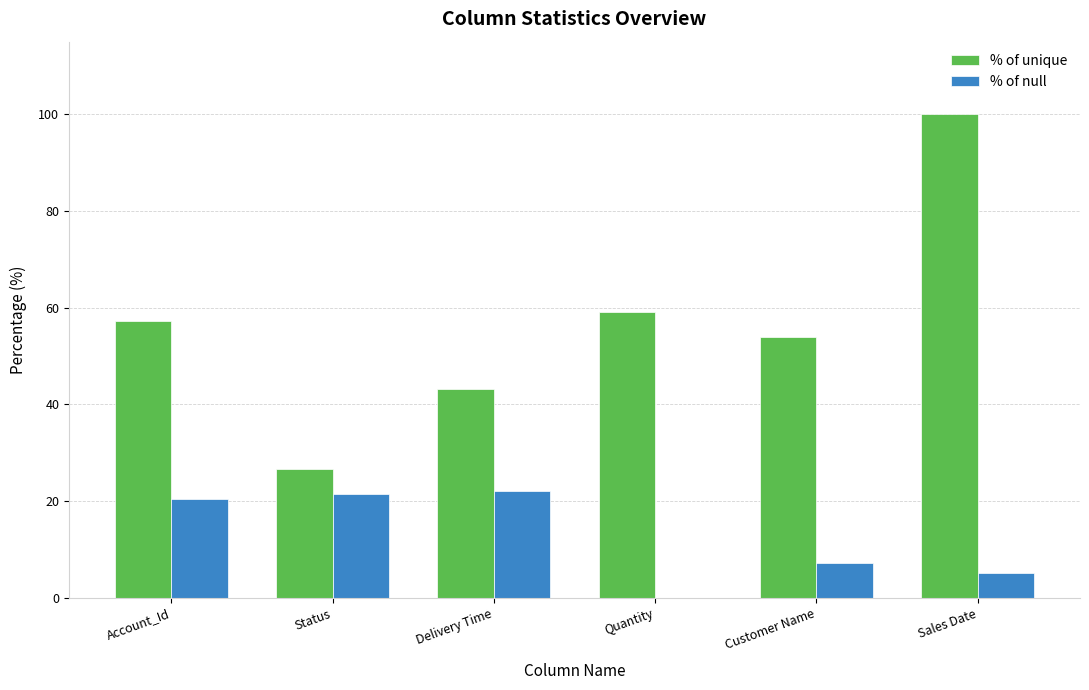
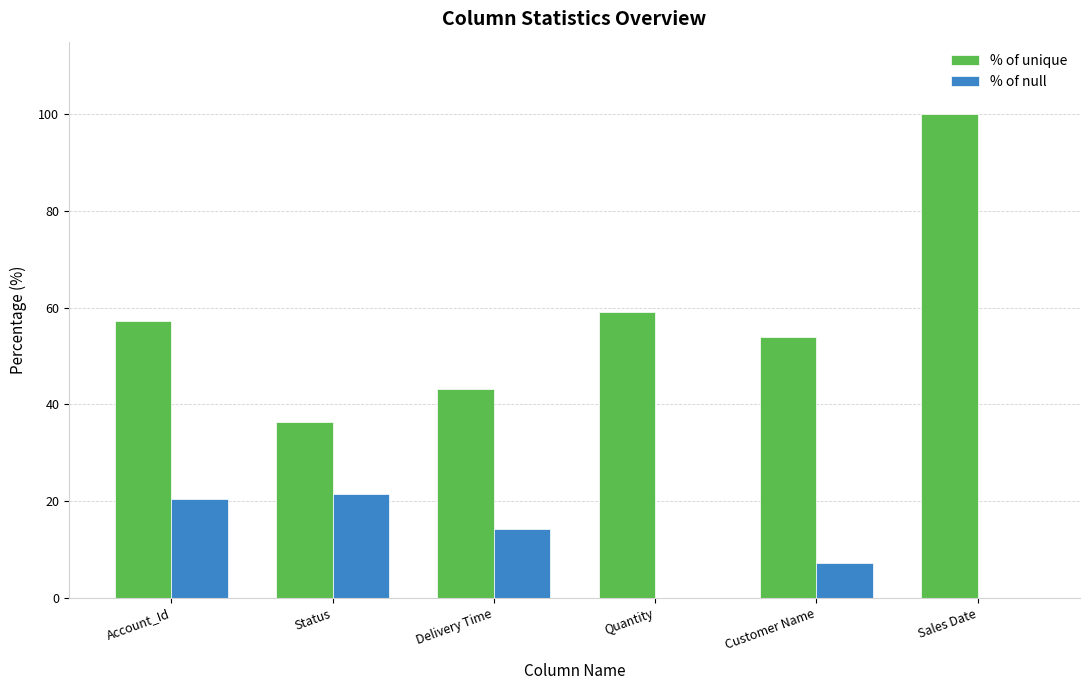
  {
    "% of unique": {
      "Account_Id": 57,
-     "Status": 27,
+     "Status": 36,
      "Delivery Time": 43,
      "Quantity": 59,
      "Customer Name": 54,
      "Sales Date": 100
    },
    "% of null": {
      "Account_Id": 20,
      "Status": 21,
-     "Delivery Time": 22,
+     "Delivery Time": 14,
      "Quantity": 0,
      "Customer Name": 7,
-     "Sales Date": 5
+     "Sales Date": 0
    }
  }
